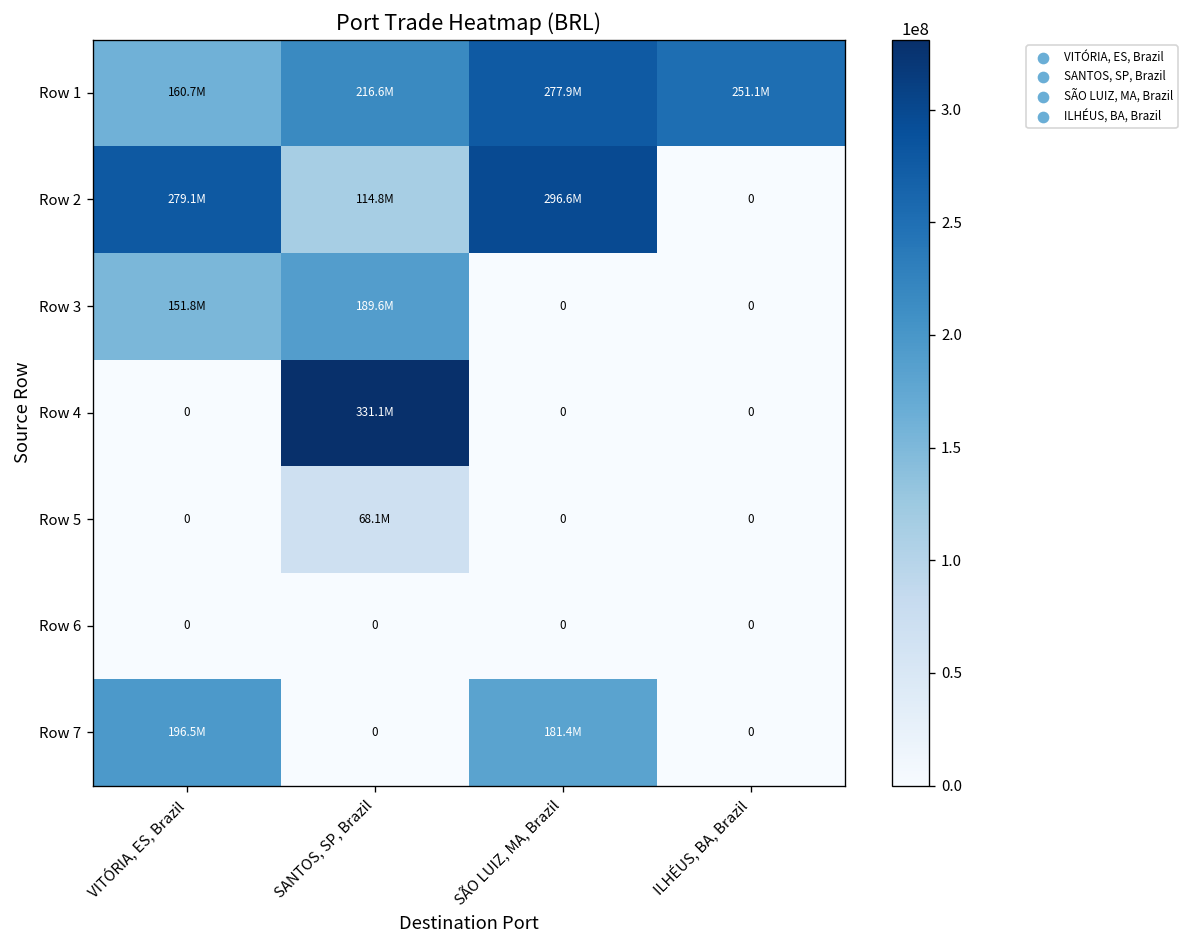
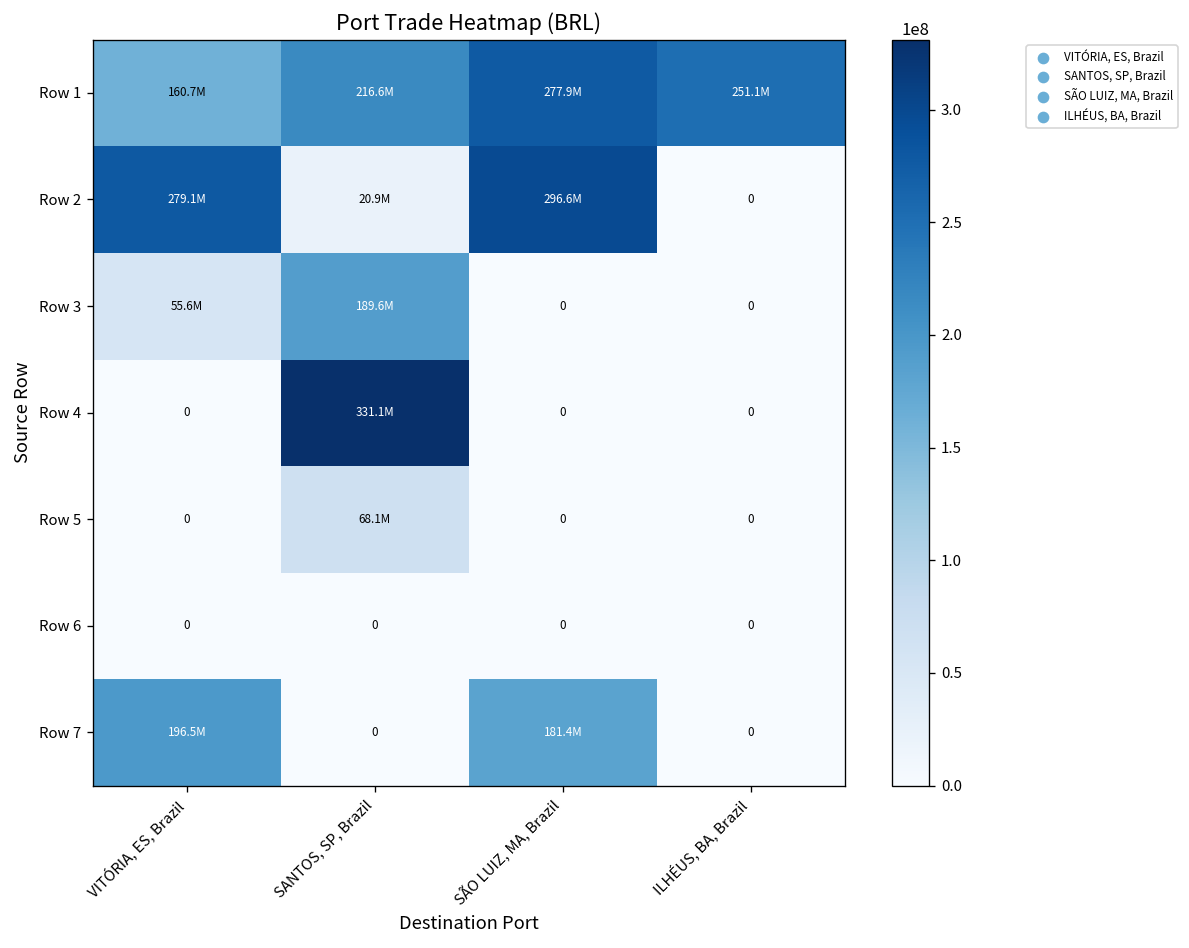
  {
    "Row 1": {
      "VITÓRIA, ES, Brazil": "160.7M",
      "SANTOS, SP, Brazil": "216.6M",
      "SÃO LUIZ, MA, Brazil": "277.9M",
      "ILHÉUS, BA, Brazil": "251.1M"
    },
    "Row 2": {
      "VITÓRIA, ES, Brazil": "279.1M",
-     "SANTOS, SP, Brazil": "114.8M",
+     "SANTOS, SP, Brazil": "20.9M",
      "SÃO LUIZ, MA, Brazil": "296.6M",
      "ILHÉUS, BA, Brazil": "0"
    },
    "Row 3": {
-     "VITÓRIA, ES, Brazil": "151.8M",
+     "VITÓRIA, ES, Brazil": "55.6M",
      "SANTOS, SP, Brazil": "189.6M",
      "SÃO LUIZ, MA, Brazil": "0",
      "ILHÉUS, BA, Brazil": "0"
    },
    "Row 4": {
      "VITÓRIA, ES, Brazil": "0",
      "SANTOS, SP, Brazil": "331.1M",
      "SÃO LUIZ, MA, Brazil": "0",
      "ILHÉUS, BA, Brazil": "0"
    },
    "Row 5": {
      "VITÓRIA, ES, Brazil": "0",
      "SANTOS, SP, Brazil": "68.1M",
      "SÃO LUIZ, MA, Brazil": "0",
      "ILHÉUS, BA, Brazil": "0"
    },
    "Row 6": {
      "VITÓRIA, ES, Brazil": "0",
      "SANTOS, SP, Brazil": "0",
      "SÃO LUIZ, MA, Brazil": "0",
      "ILHÉUS, BA, Brazil": "0"
    },
    "Row 7": {
      "VITÓRIA, ES, Brazil": "196.5M",
      "SANTOS, SP, Brazil": "0",
      "SÃO LUIZ, MA, Brazil": "181.4M",
      "ILHÉUS, BA, Brazil": "0"
    }
  }
